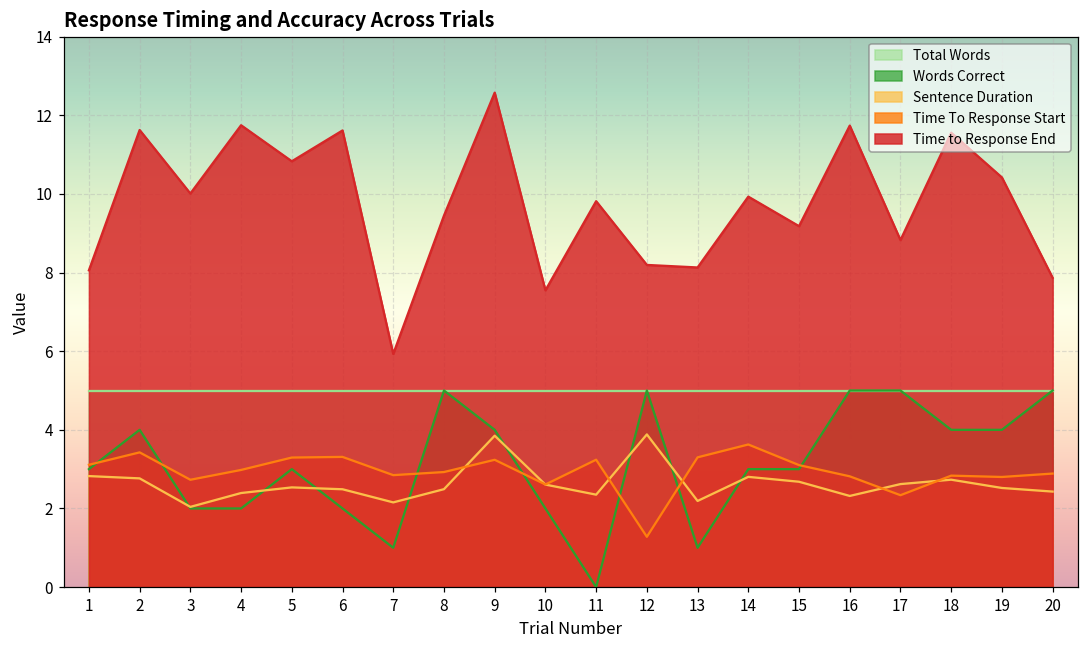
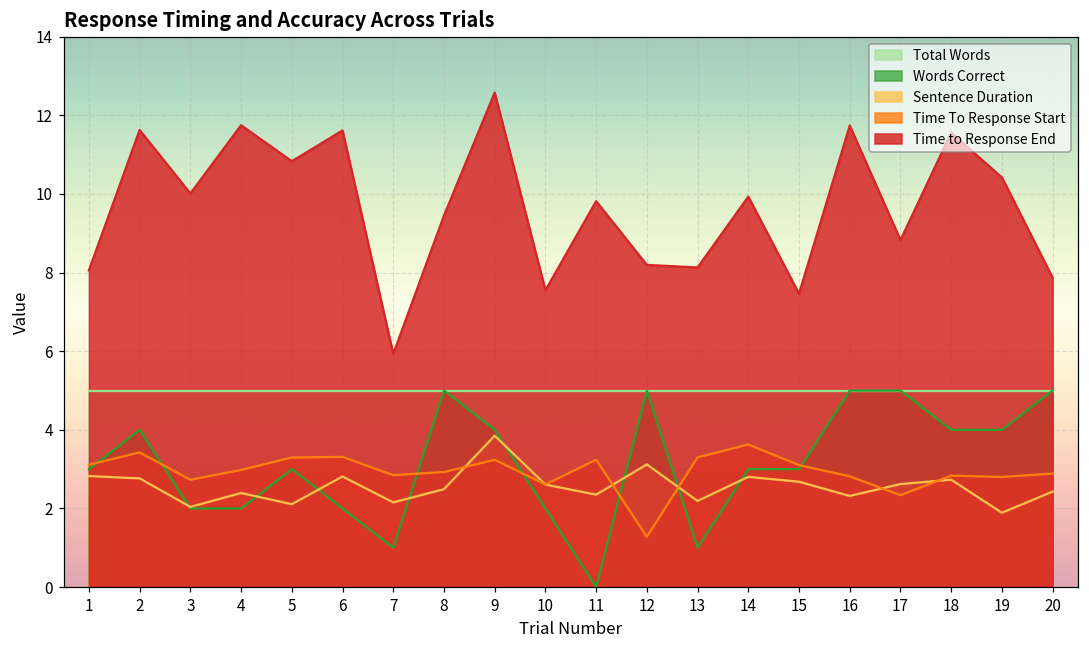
  {
    "Total Words": {
      "1": 5.0,
      "2": 5.0,
      "3": 5.0,
      "4": 5.0,
      "5": 5.0,
      "6": 5.0,
      "7": 5.0,
      "9": 5.0,
      "10": 5.0,
      "11": 5.0,
      "13": 5.0,
      "14": 5.0,
      "15": 5.0,
      "18": 5.0,
      "19": 5.0
    },
    "Words Correct": {
      "1": 3.0,
      "2": 4.0,
      "4": 2.0,
      "5": 3.0,
      "6": 2.0,
      "7": 1.0,
      "9": 4.0,
      "10": 2.0,
      "11": 0.0,
      "13": 1.0,
      "14": 3.0,
      "15": 3.0,
      "18": 4.0,
      "19": 4.0
    },
    "Sentence Duration": {
      "1": 2.8,
      "2": 2.8,
      "4": 2.4,
-     "5": 2.5,
-     "6": 2.5,
+     "5": 2.1,
+     "6": 2.8,
      "7": 2.2,
      "8": 2.5,
      "9": 3.9,
      "11": 2.4,
-     "12": 3.9,
+     "12": 3.1,
      "13": 2.2,
      "14": 2.8,
      "15": 2.7,
      "16": 2.3,
      "17": 2.6,
      "18": 2.7,
-     "19": 2.5,
+     "19": 1.9,
      "20": 2.4
    },
    "Time To Response Start": {
      "1": 3.1,
      "2": 3.4,
      "3": 2.7,
      "4": 3.0,
      "5": 3.3,
      "6": 3.3,
      "7": 2.8,
      "8": 2.9,
      "9": 3.2,
      "11": 3.2,
      "12": 1.3,
      "13": 3.3,
      "14": 3.6,
      "15": 3.1,
      "16": 2.8,
      "17": 2.3,
      "18": 2.8,
      "19": 2.8,
      "20": 2.9
    },
    "Time to Response End": {
      "1": 8.1,
      "2": 11.6,
      "3": 10.0,
      "4": 11.7,
      "5": 10.8,
      "6": 11.6,
      "7": 5.9,
      "8": 9.4,
      "9": 12.6,
      "10": 7.5,
      "11": 9.8,
      "12": 8.2,
      "13": 8.1,
      "14": 9.9,
-     "15": 9.2,
+     "15": 7.5,
      "16": 11.7,
      "17": 8.8,
      "19": 10.4,
      "20": 7.9
    }
  }
